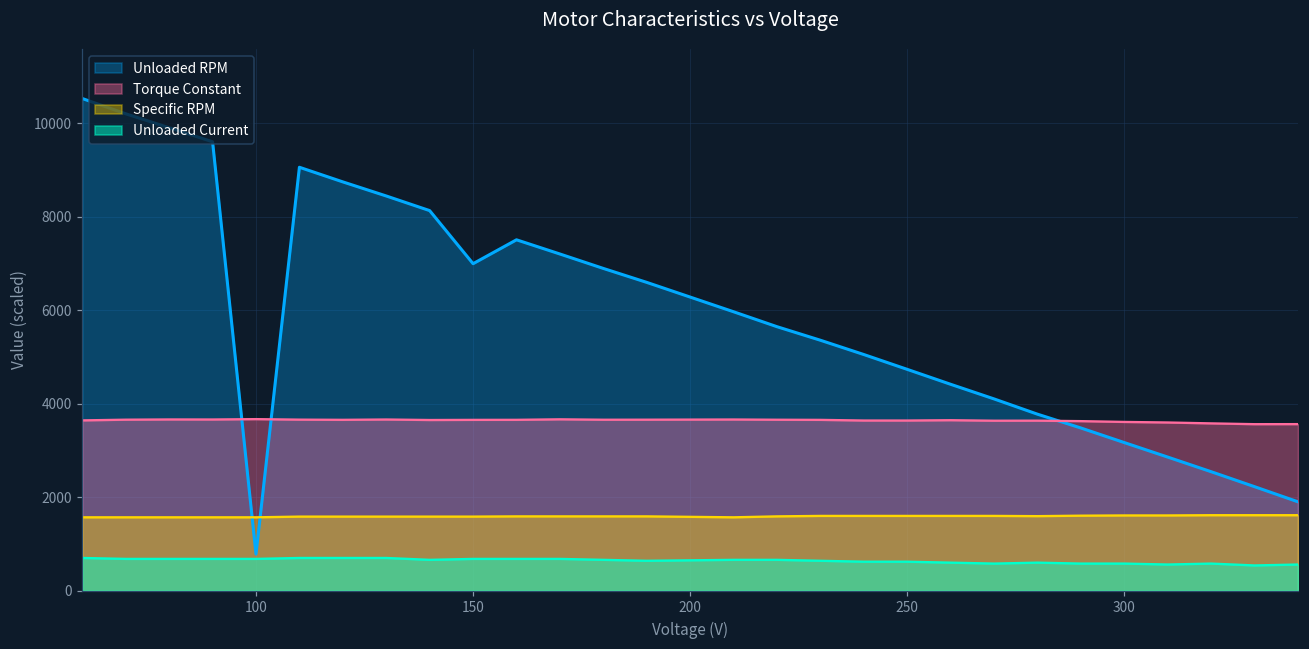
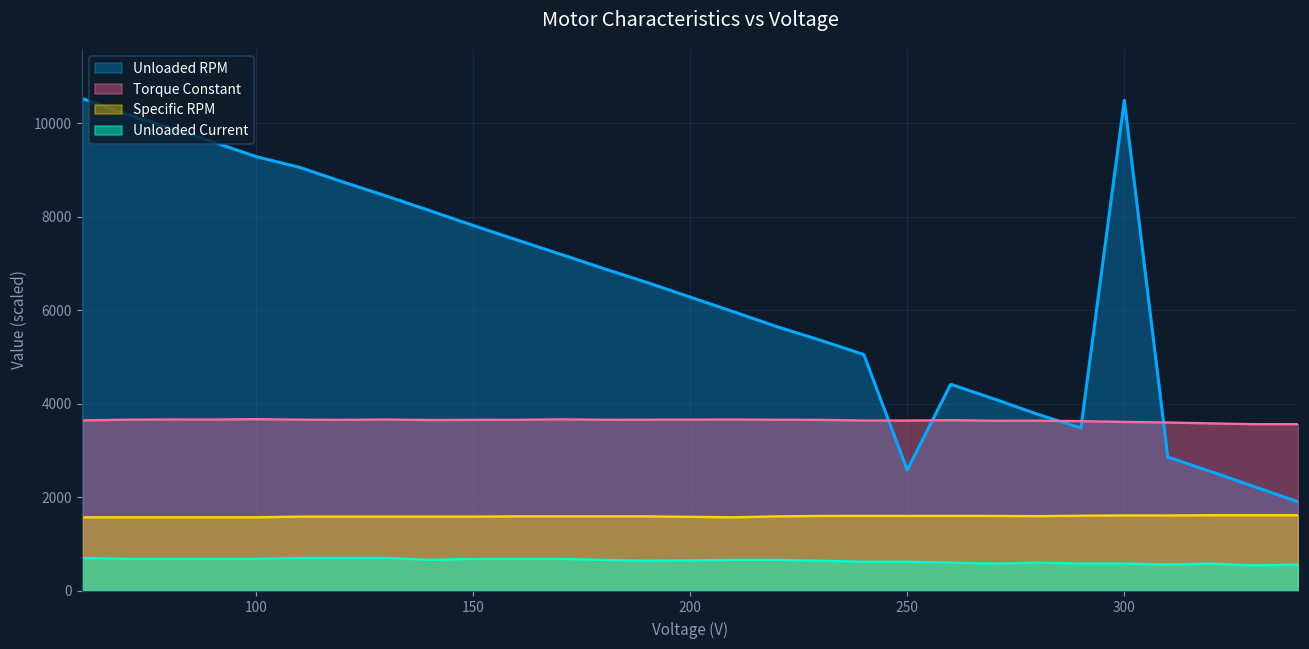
  {
    "Unloaded RPM": {
-     "100": 800,
-     "150": 7000,
-     "250": 4700,
-     "300": 3200
+     "100": 9300,
+     "150": 7800,
+     "250": 2600,
+     "300": 10500
    },
    "Torque Constant": {
      "100": 3700,
      "150": 3700,
      "250": 3600,
      "300": 3600
    },
    "Specific RPM": {
      "100": 1600,
      "150": 1600,
      "250": 1600,
      "300": 1600
    },
    "Unloaded Current": {
      "100": 700,
      "150": 700,
      "250": 600,
      "300": 600
    }
  }
